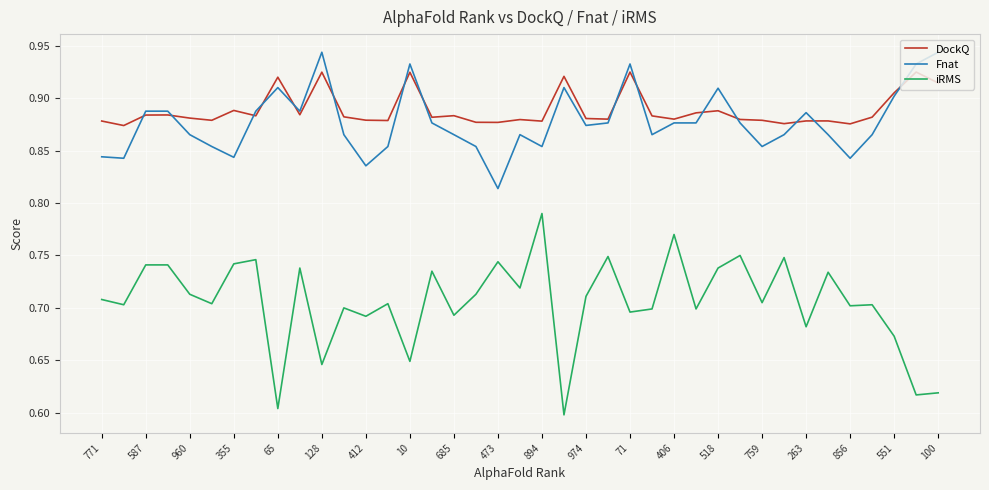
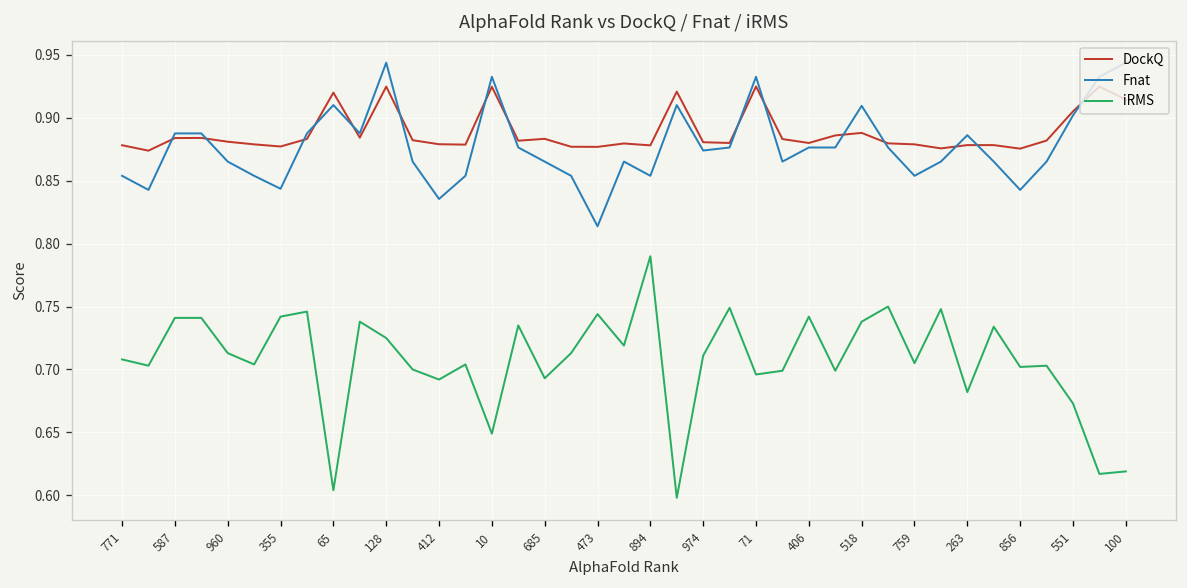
  {
    "DockQ": {
      "771": 0.878,
      "587": 0.884,
      "960": 0.881,
-     "355": 0.888,
+     "355": 0.877,
      "65": 0.920,
      "128": 0.925,
      "412": 0.879,
      "10": 0.925,
      "685": 0.883,
      "473": 0.877,
      "894": 0.878,
      "974": 0.881,
      "71": 0.925,
      "406": 0.880,
      "518": 0.888,
      "759": 0.879,
      "263": 0.878,
      "856": 0.876,
      "551": 0.905
    },
    "Fnat": {
-     "771": 0.844,
+     "771": 0.854,
      "587": 0.888,
      "960": 0.865,
      "355": 0.844,
      "65": 0.910,
      "128": 0.944,
      "412": 0.836,
      "10": 0.933,
      "685": 0.865,
      "473": 0.814,
      "894": 0.854,
      "974": 0.874,
      "71": 0.933,
      "406": 0.876,
      "518": 0.910,
      "759": 0.854,
      "263": 0.886,
      "856": 0.843,
      "551": 0.902
    },
    "iRMS": {
      "771": 0.708,
      "587": 0.741,
      "960": 0.713,
      "355": 0.742,
      "65": 0.604,
-     "128": 0.646,
+     "128": 0.725,
      "412": 0.692,
      "10": 0.649,
      "685": 0.693,
      "473": 0.744,
      "894": 0.790,
      "974": 0.711,
      "71": 0.696,
-     "406": 0.770,
+     "406": 0.742,
      "518": 0.738,
      "759": 0.705,
      "263": 0.682,
      "856": 0.702,
      "551": 0.673,
      "100": 0.619
    }
  }
